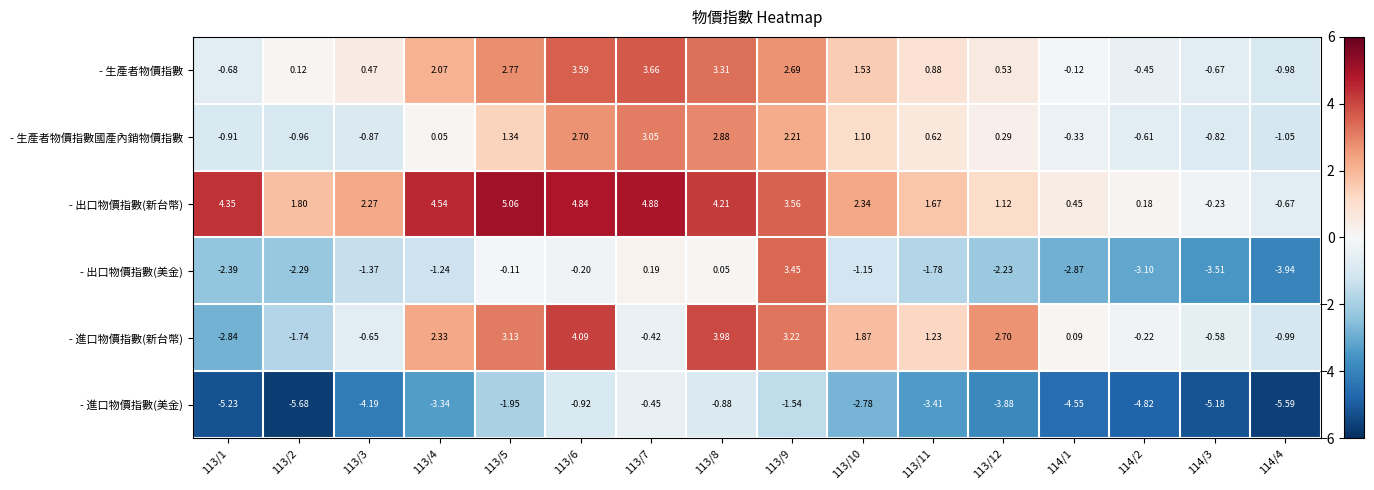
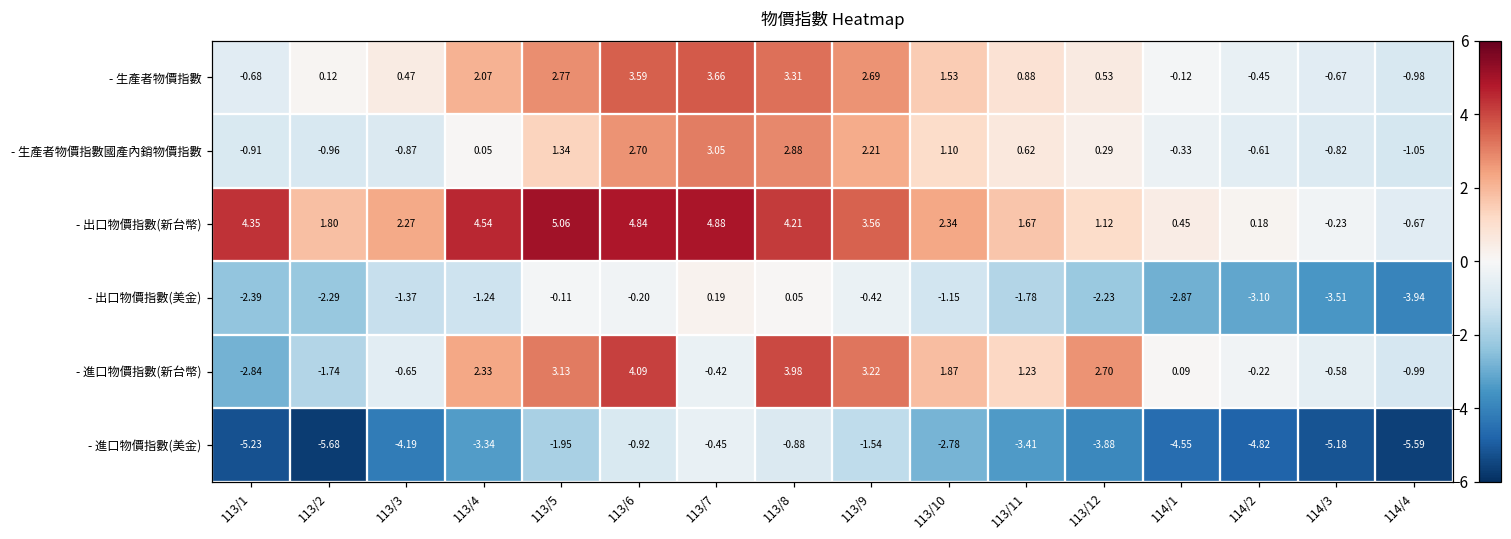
  {
    "- 生產者物價指數": {
      "113/1": -0.68,
      "113/2": 0.12,
      "113/3": 0.47,
      "113/4": 2.07,
      "113/5": 2.77,
      "113/6": 3.59,
      "113/7": 3.66,
      "113/8": 3.31,
      "113/9": 2.69,
      "113/10": 1.53,
      "113/11": 0.88,
      "113/12": 0.53,
      "114/1": -0.12,
      "114/2": -0.45,
      "114/3": -0.67,
      "114/4": -0.98
    },
    "- 生產者物價指數國產內銷物價指數": {
      "113/1": -0.91,
      "113/2": -0.96,
      "113/3": -0.87,
      "113/4": 0.05,
      "113/5": 1.34,
      "113/6": 2.70,
      "113/7": 3.05,
      "113/8": 2.88,
      "113/9": 2.21,
      "113/10": 1.10,
      "113/11": 0.62,
      "113/12": 0.29,
      "114/1": -0.33,
      "114/2": -0.61,
      "114/3": -0.82,
      "114/4": -1.05
    },
    "- 出口物價指數(新台幣)": {
      "113/1": 4.35,
      "113/2": 1.80,
      "113/3": 2.27,
      "113/4": 4.54,
      "113/5": 5.06,
      "113/6": 4.84,
      "113/7": 4.88,
      "113/8": 4.21,
      "113/9": 3.56,
      "113/10": 2.34,
      "113/11": 1.67,
      "113/12": 1.12,
      "114/1": 0.45,
      "114/2": 0.18,
      "114/3": -0.23,
      "114/4": -0.67
    },
    "- 出口物價指數(美金)": {
      "113/1": -2.39,
      "113/2": -2.29,
      "113/3": -1.37,
      "113/4": -1.24,
      "113/5": -0.11,
      "113/6": -0.20,
      "113/7": 0.19,
      "113/8": 0.05,
-     "113/9": 3.45,
+     "113/9": -0.42,
      "113/10": -1.15,
      "113/11": -1.78,
      "113/12": -2.23,
      "114/1": -2.87,
      "114/2": -3.10,
      "114/3": -3.51,
      "114/4": -3.94
    },
    "- 進口物價指數(新台幣)": {
      "113/1": -2.84,
      "113/2": -1.74,
      "113/3": -0.65,
      "113/4": 2.33,
      "113/5": 3.13,
      "113/6": 4.09,
      "113/7": -0.42,
      "113/8": 3.98,
      "113/9": 3.22,
      "113/10": 1.87,
      "113/11": 1.23,
      "113/12": 2.70,
      "114/1": 0.09,
      "114/2": -0.22,
      "114/3": -0.58,
      "114/4": -0.99
    },
    "- 進口物價指數(美金)": {
      "113/1": -5.23,
      "113/2": -5.68,
      "113/3": -4.19,
      "113/4": -3.34,
      "113/5": -1.95,
      "113/6": -0.92,
      "113/7": -0.45,
      "113/8": -0.88,
      "113/9": -1.54,
      "113/10": -2.78,
      "113/11": -3.41,
      "113/12": -3.88,
      "114/1": -4.55,
      "114/2": -4.82,
      "114/3": -5.18,
      "114/4": -5.59
    }
  }
